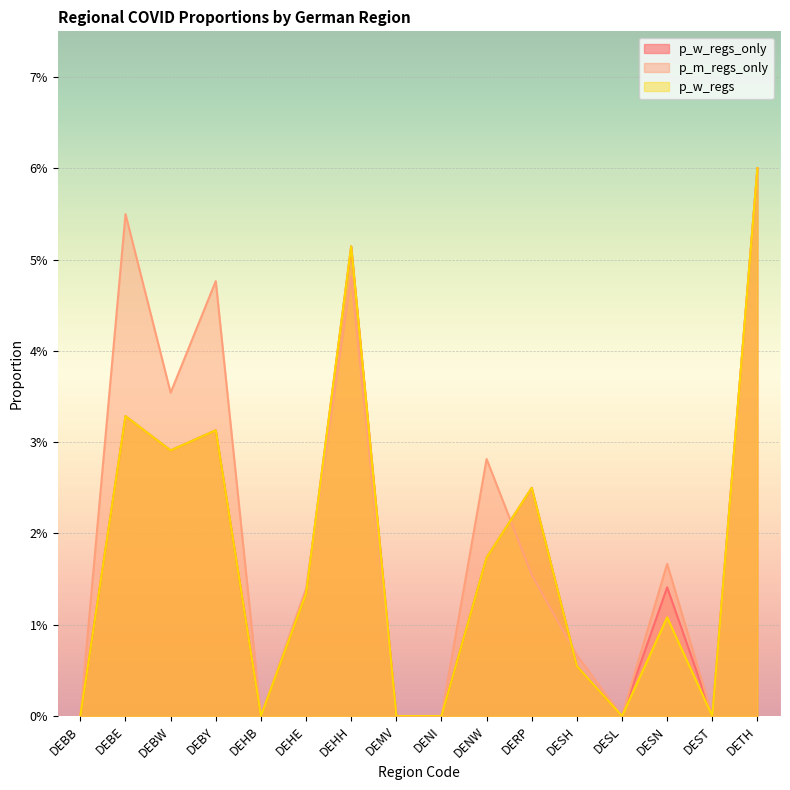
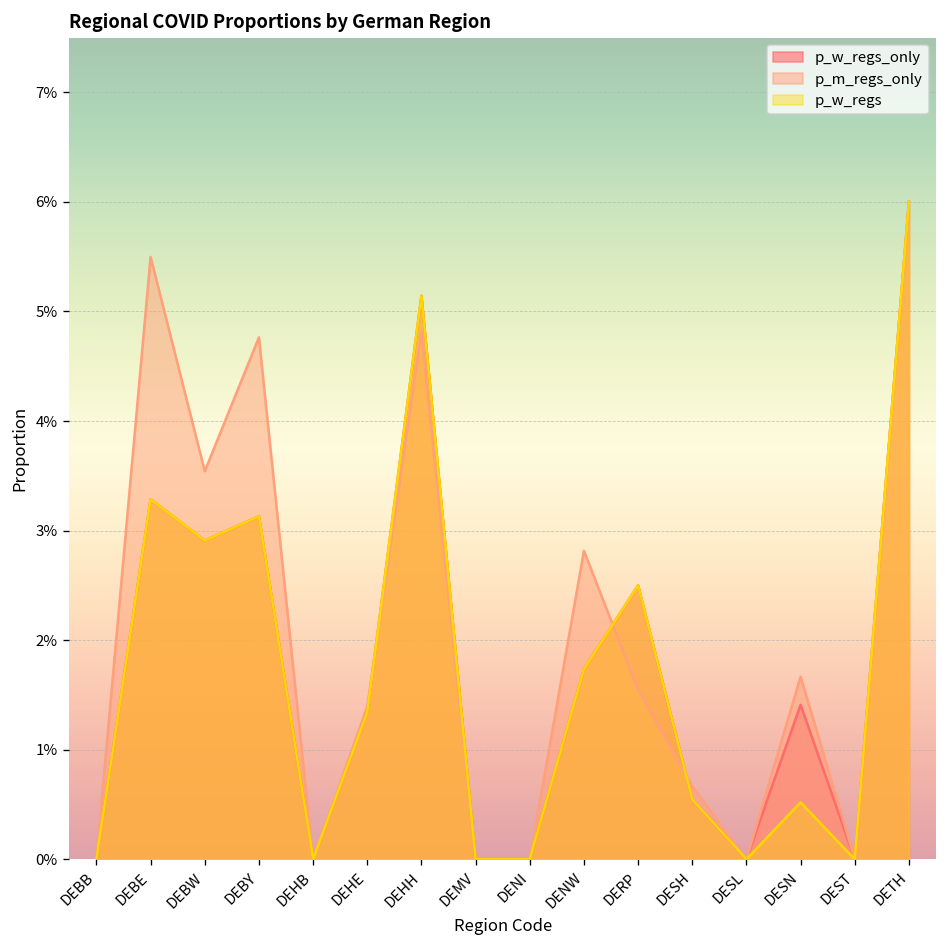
  {
    "p_w_regs": {
-     "DESN": "1.1%"
+     "DESN": "0.5%"
    }
  }
